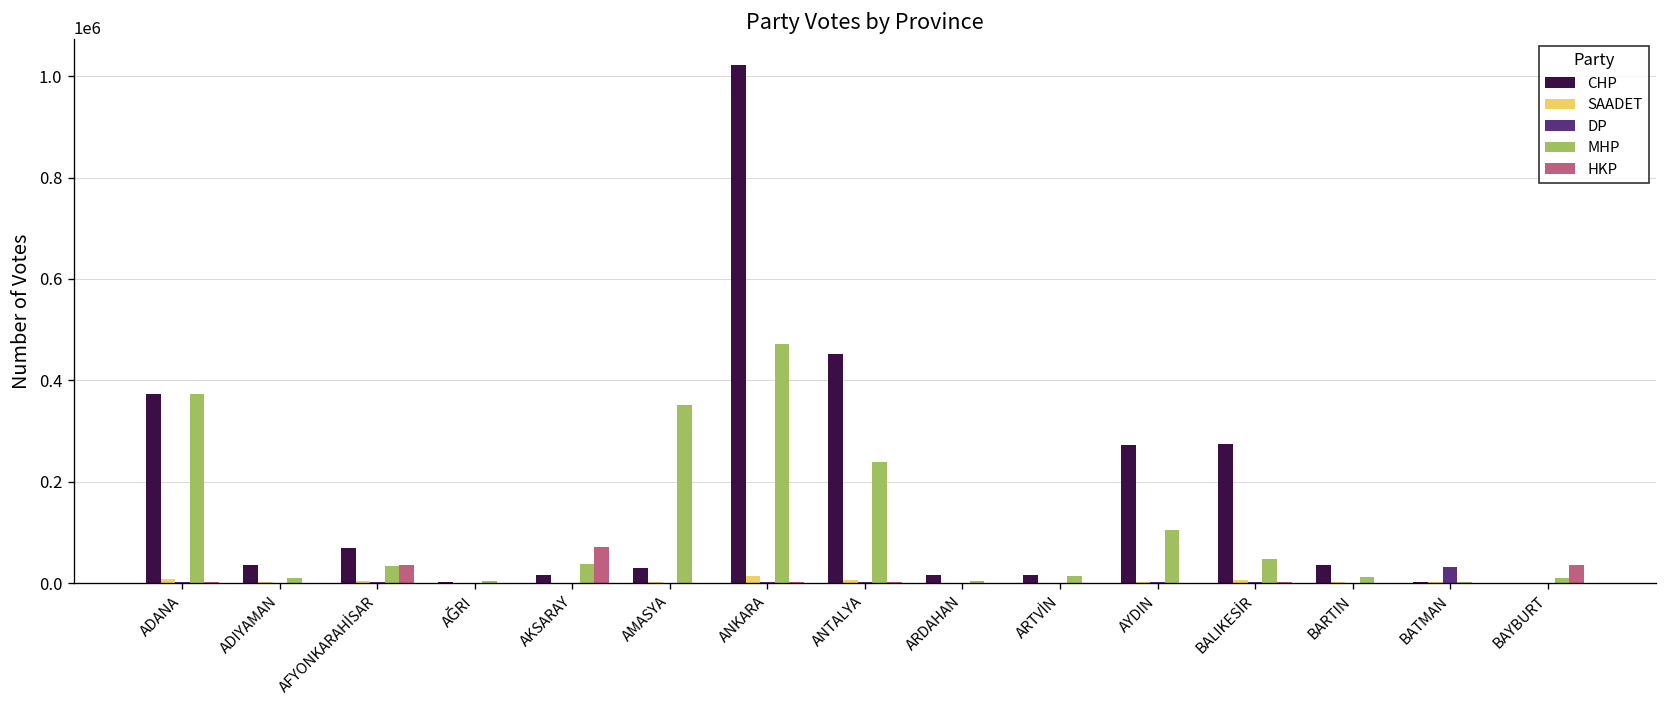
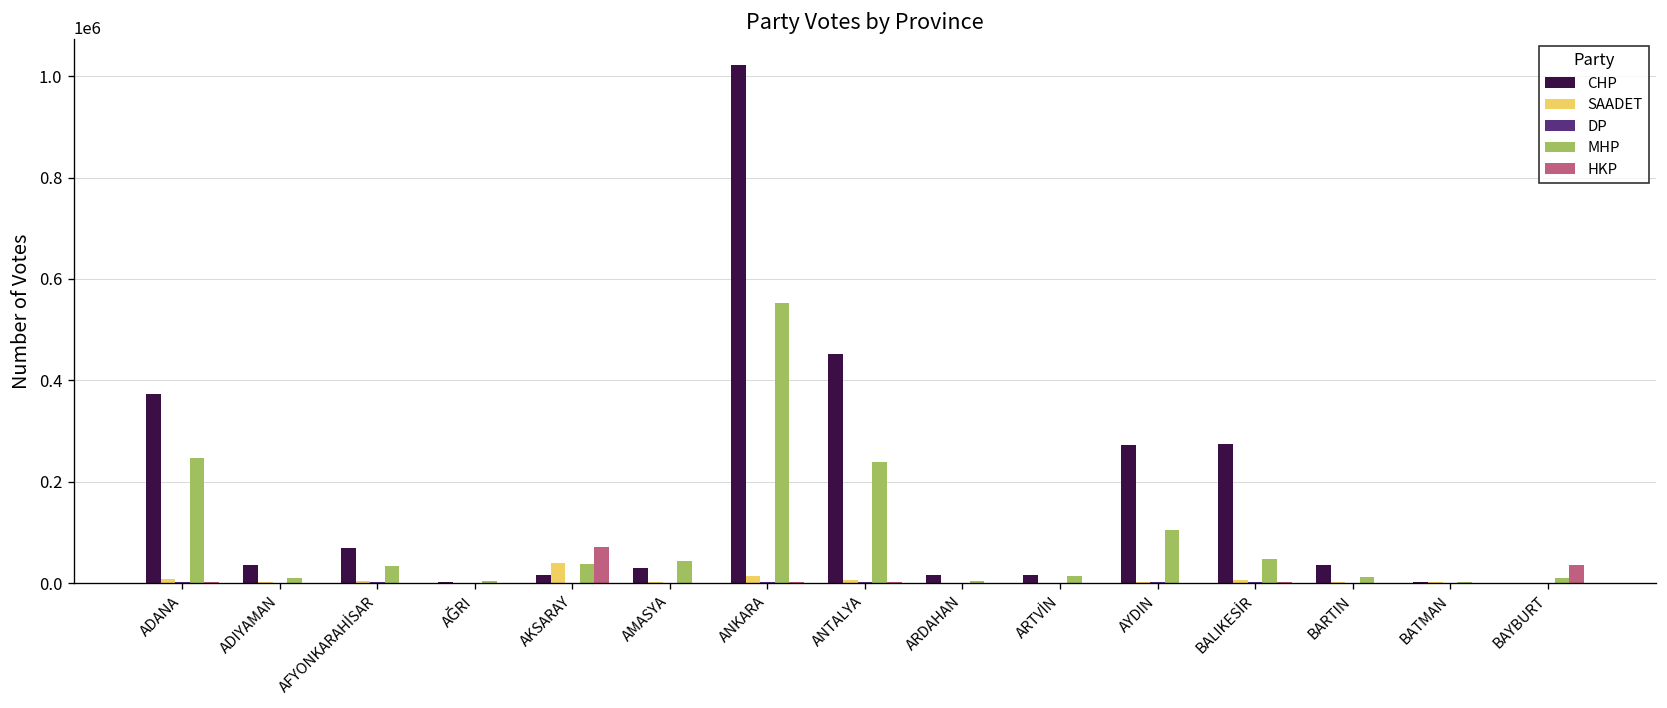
  {
    "CHP": {
      "ADANA": 370000,
      "ADIYAMAN": 40000,
      "AFYONKARAHİSAR": 70000,
      "AKSARAY": 20000,
      "AMASYA": 30000,
      "ANKARA": 1020000,
      "ANTALYA": 450000,
      "ARDAHAN": 20000,
      "ARTVİN": 20000,
      "AYDIN": 270000,
      "BALIKESİR": 280000,
      "BARTIN": 40000
    },
    "SAADET": {
      "ADANA": 10000,
-     "AKSARAY": 0,
+     "AKSARAY": 40000,
      "ANKARA": 10000,
      "ANTALYA": 10000,
      "BALIKESİR": 10000
    },
    "DP": {
-     "BATMAN": 30000
+     "BATMAN": 0
    },
    "MHP": {
-     "ADANA": 370000,
+     "ADANA": 250000,
      "ADIYAMAN": 10000,
      "AFYONKARAHİSAR": 30000,
      "AKSARAY": 40000,
-     "AMASYA": 350000,
-     "ANKARA": 470000,
+     "AMASYA": 40000,
+     "ANKARA": 550000,
      "ANTALYA": 240000,
      "ARTVİN": 10000,
      "AYDIN": 110000,
      "BALIKESİR": 50000,
      "BARTIN": 10000,
      "BAYBURT": 10000
    },
    "HKP": {
-     "AFYONKARAHİSAR": 40000,
+     "AFYONKARAHİSAR": 0,
      "AKSARAY": 70000,
      "BAYBURT": 40000
    }
  }
